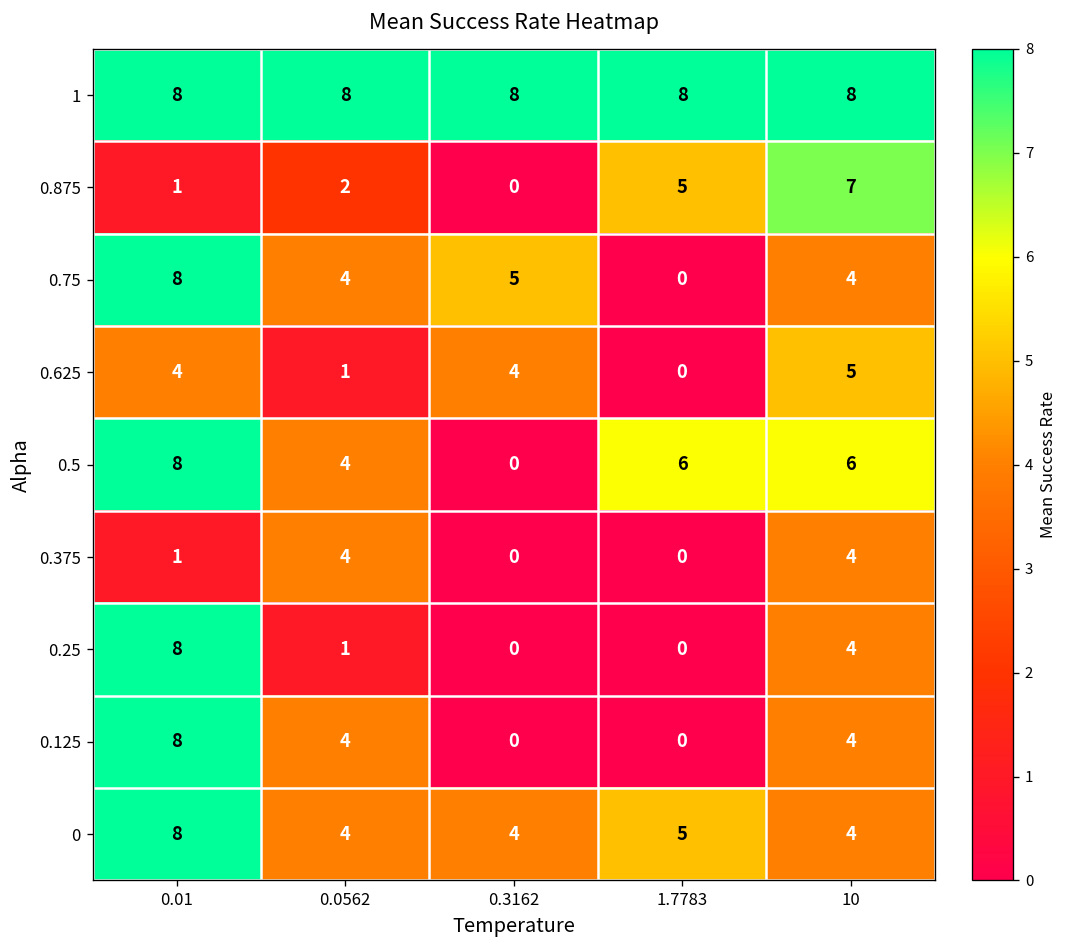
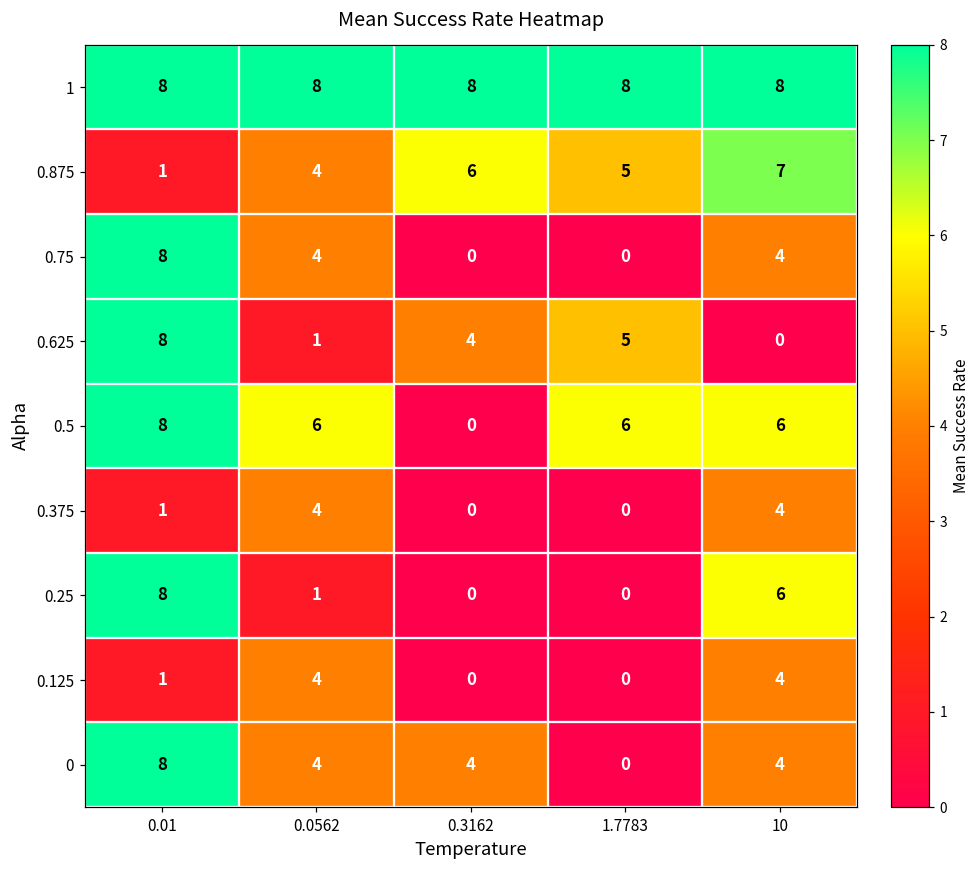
  {
    "1": {
      "0.01": 8,
      "0.0562": 8,
      "0.3162": 8,
      "1.7783": 8,
      "10": 8
    },
    "0.875": {
      "0.01": 1,
-     "0.0562": 2,
-     "0.3162": 0,
+     "0.0562": 4,
+     "0.3162": 6,
      "1.7783": 5,
      "10": 7
    },
    "0.75": {
      "0.01": 8,
      "0.0562": 4,
-     "0.3162": 5,
+     "0.3162": 0,
      "1.7783": 0,
      "10": 4
    },
    "0.625": {
-     "0.01": 4,
+     "0.01": 8,
      "0.0562": 1,
      "0.3162": 4,
-     "1.7783": 0,
-     "10": 5
+     "1.7783": 5,
+     "10": 0
    },
    "0.5": {
      "0.01": 8,
-     "0.0562": 4,
+     "0.0562": 6,
      "0.3162": 0,
      "1.7783": 6,
      "10": 6
    },
    "0.375": {
      "0.01": 1,
      "0.0562": 4,
      "0.3162": 0,
      "1.7783": 0,
      "10": 4
    },
    "0.25": {
      "0.01": 8,
      "0.0562": 1,
      "0.3162": 0,
      "1.7783": 0,
-     "10": 4
+     "10": 6
    },
    "0.125": {
-     "0.01": 8,
+     "0.01": 1,
      "0.0562": 4,
      "0.3162": 0,
      "1.7783": 0,
      "10": 4
    },
    "0": {
      "0.01": 8,
      "0.0562": 4,
      "0.3162": 4,
-     "1.7783": 5,
+     "1.7783": 0,
      "10": 4
    }
  }
